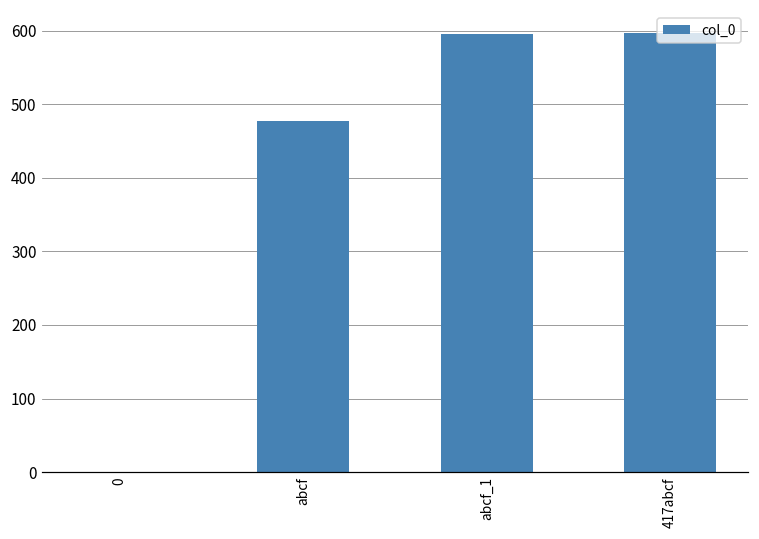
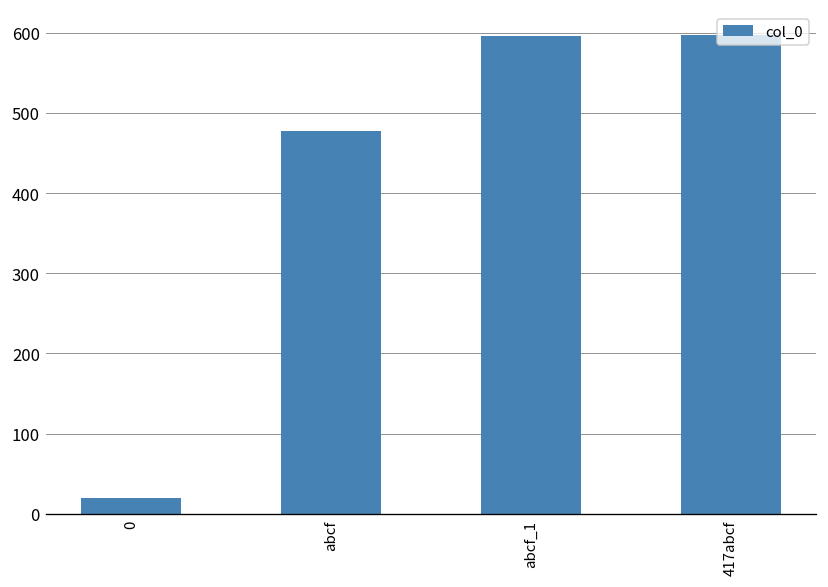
  {
-   "0": 0,
+   "0": 20,
    "abcf": 480,
    "abcf_1": 600
  }
